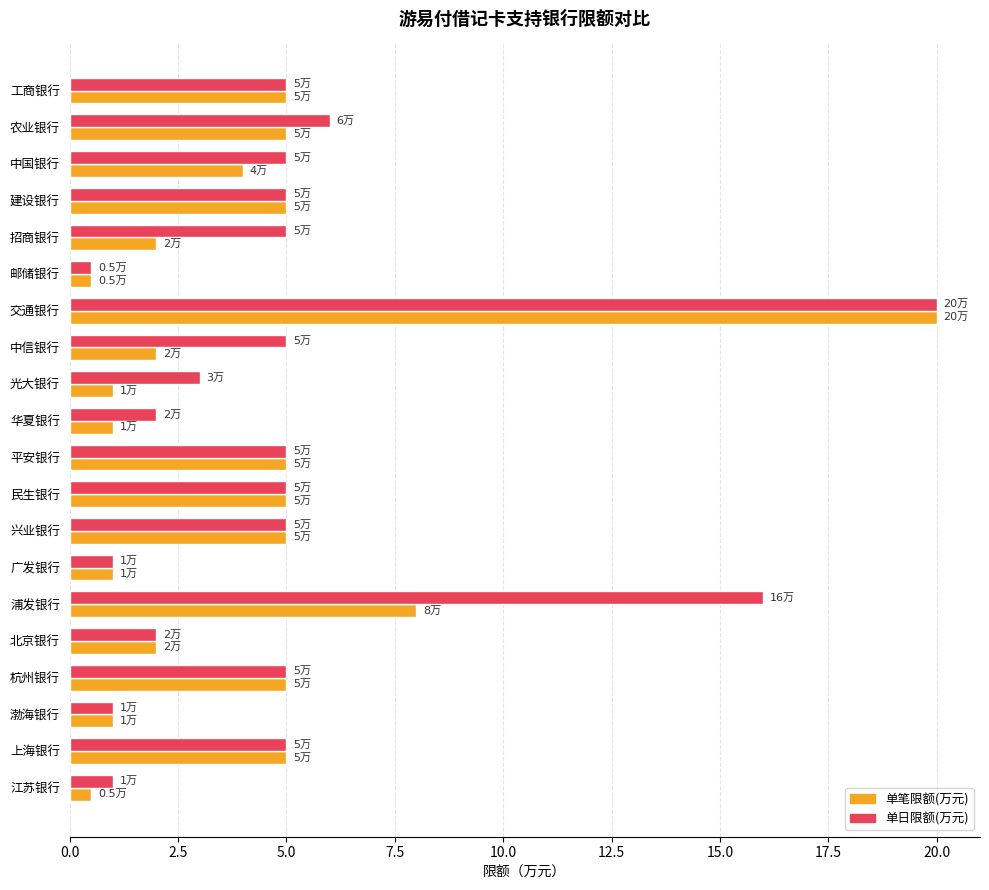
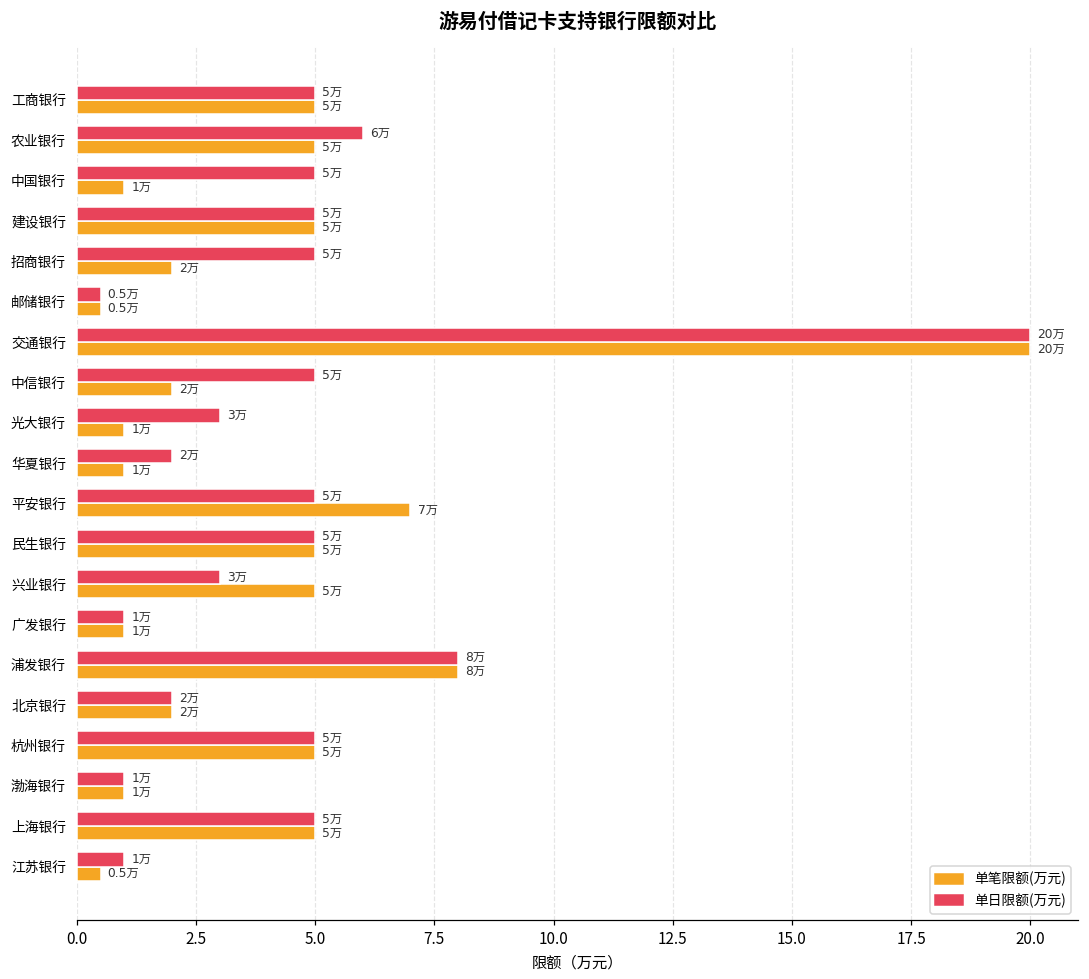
  {
    "单笔限额(万元)": {
      "工商银行": "5万",
      "农业银行": "5万",
-     "中国银行": "4万",
+     "中国银行": "1万",
      "建设银行": "5万",
      "招商银行": "2万",
      "邮储银行": "0.5万",
      "交通银行": "20万",
      "中信银行": "2万",
      "光大银行": "1万",
      "华夏银行": "1万",
-     "平安银行": "5万",
+     "平安银行": "7万",
      "民生银行": "5万",
      "兴业银行": "5万",
      "广发银行": "1万",
      "浦发银行": "8万",
      "北京银行": "2万",
      "杭州银行": "5万",
      "渤海银行": "1万",
      "上海银行": "5万",
      "江苏银行": "0.5万"
    },
    "单日限额(万元)": {
      "工商银行": "5万",
      "农业银行": "6万",
      "中国银行": "5万",
      "建设银行": "5万",
      "招商银行": "5万",
      "邮储银行": "0.5万",
      "交通银行": "20万",
      "中信银行": "5万",
      "光大银行": "3万",
      "华夏银行": "2万",
      "平安银行": "5万",
      "民生银行": "5万",
-     "兴业银行": "5万",
+     "兴业银行": "3万",
      "广发银行": "1万",
-     "浦发银行": "16万",
+     "浦发银行": "8万",
      "北京银行": "2万",
      "杭州银行": "5万",
      "渤海银行": "1万",
      "上海银行": "5万",
      "江苏银行": "1万"
    }
  }
